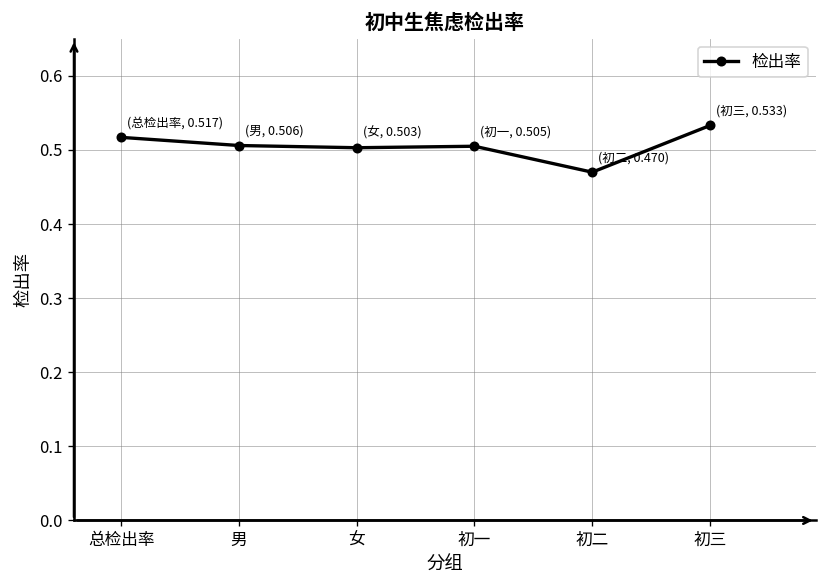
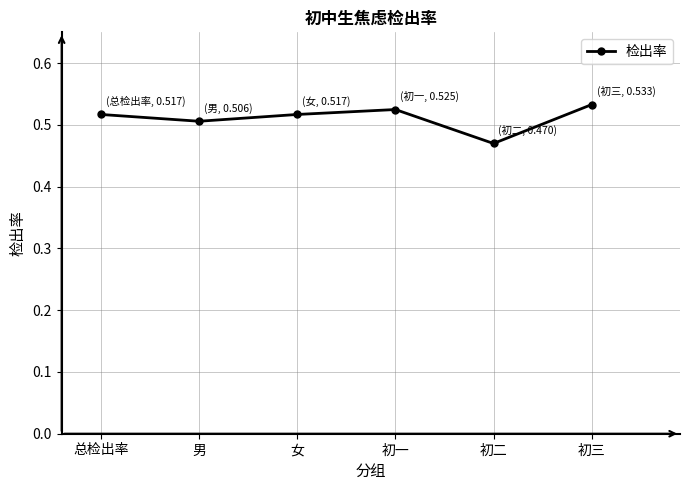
  {
    "总检出率": 0.517,
    "男": 0.506,
-   "女": 0.503,
-   "初一": 0.505,
+   "女": 0.517,
+   "初一": 0.525,
    "初二": 0.470,
    "初三": 0.533
  }
